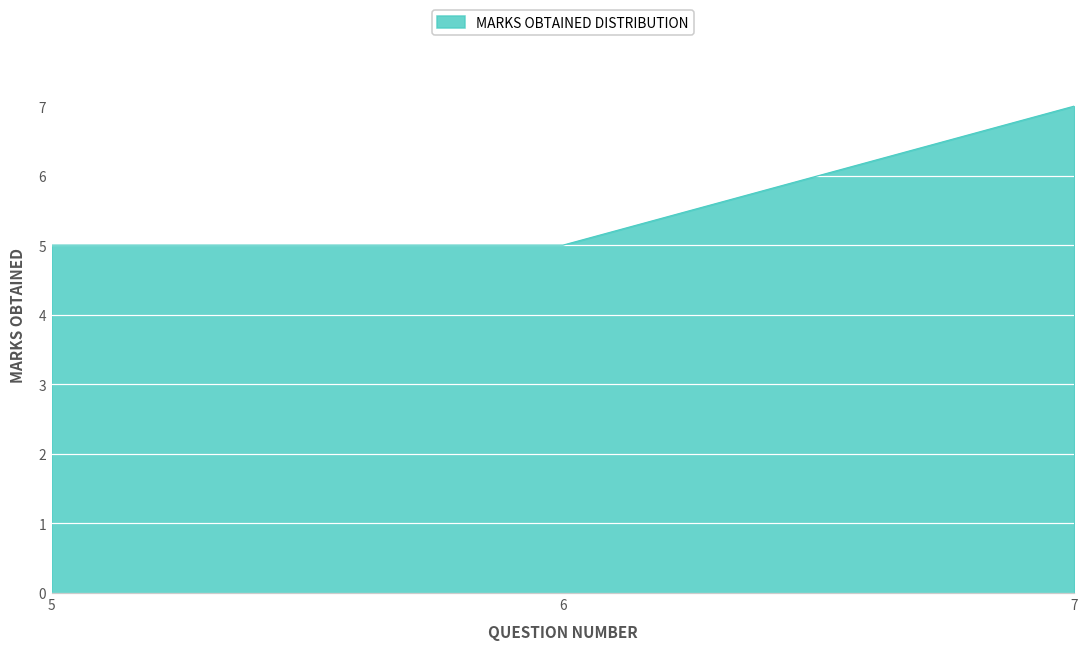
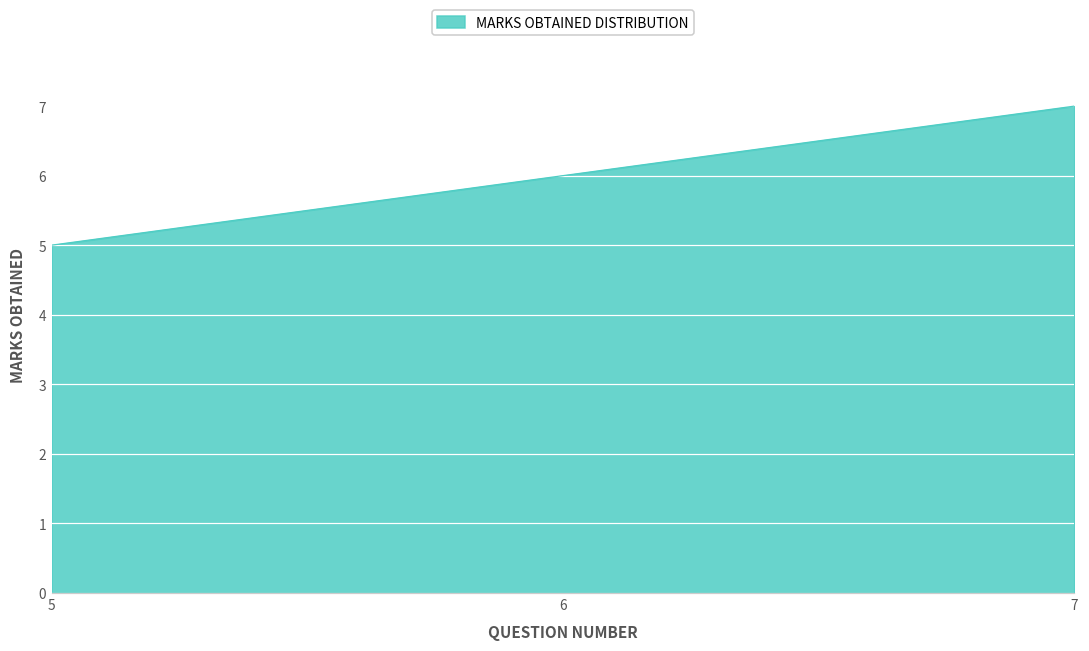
  {
    "5": 5,
-   "6": 5,
+   "6": 6,
    "7": 7
  }
